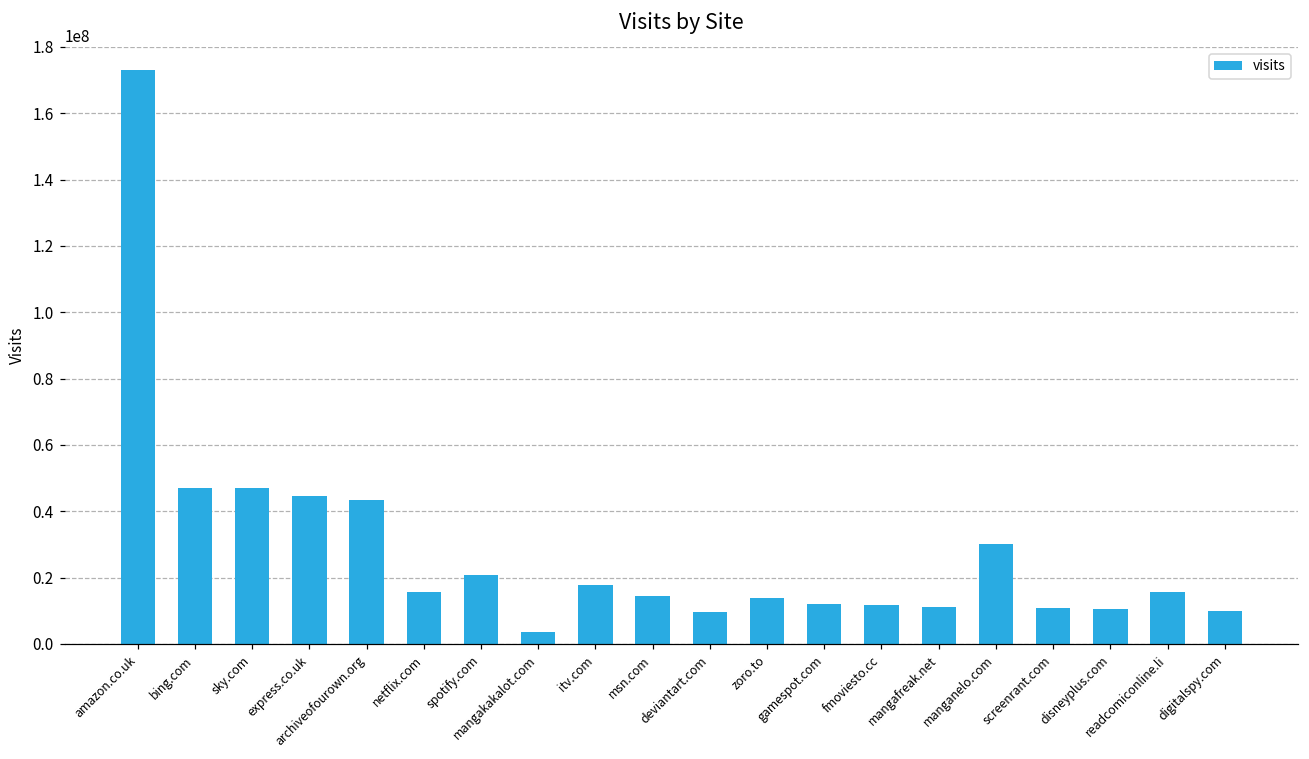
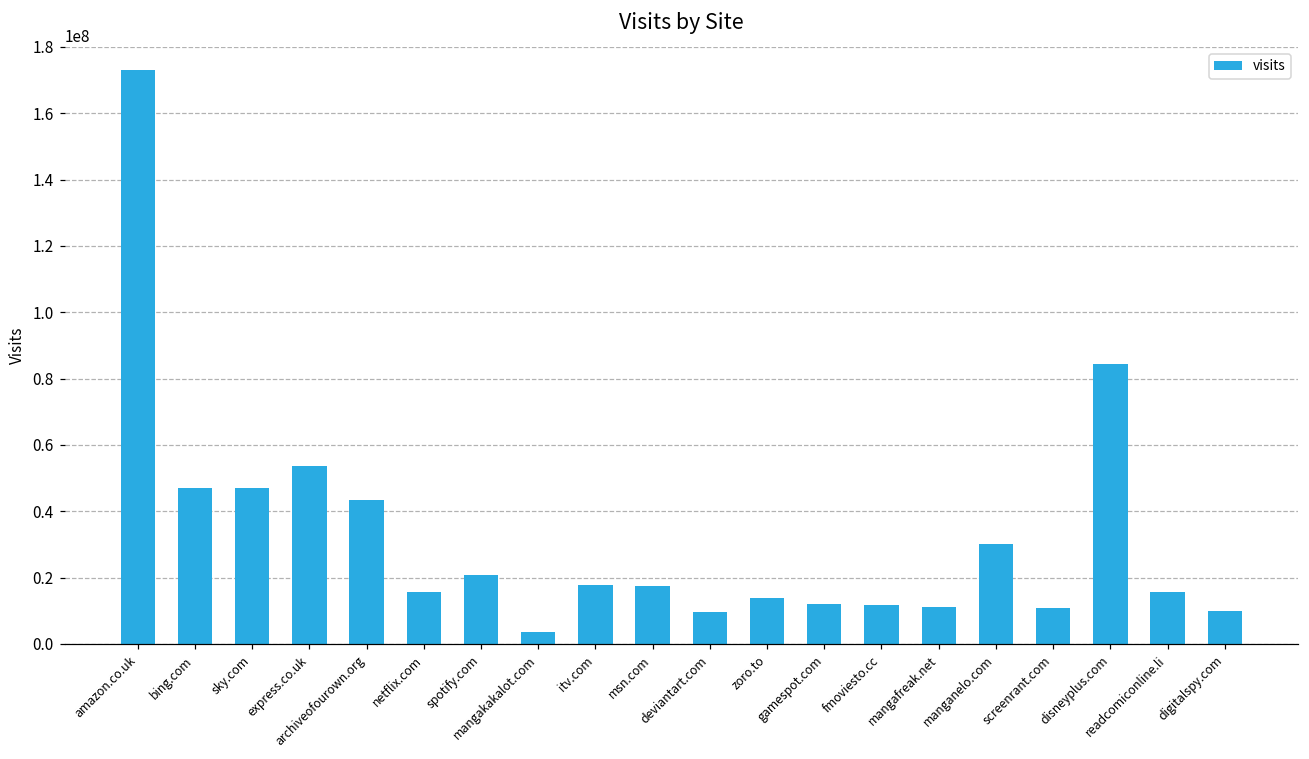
  {
    "amazon.co.uk": 173000000,
    "bing.com": 47000000,
    "sky.com": 47000000,
-   "express.co.uk": 44000000,
+   "express.co.uk": 54000000,
    "archiveofourown.org": 44000000,
    "netflix.com": 16000000,
    "spotify.com": 21000000,
    "mangakakalot.com": 3000000,
    "itv.com": 18000000,
-   "msn.com": 14000000,
+   "msn.com": 18000000,
    "deviantart.com": 10000000,
    "zoro.to": 14000000,
    "gamespot.com": 12000000,
    "fmoviesto.cc": 12000000,
    "mangafreak.net": 11000000,
    "manganelo.com": 30000000,
    "screenrant.com": 11000000,
-   "disneyplus.com": 11000000,
+   "disneyplus.com": 84000000,
    "readcomiconline.li": 16000000,
    "digitalspy.com": 10000000
  }
